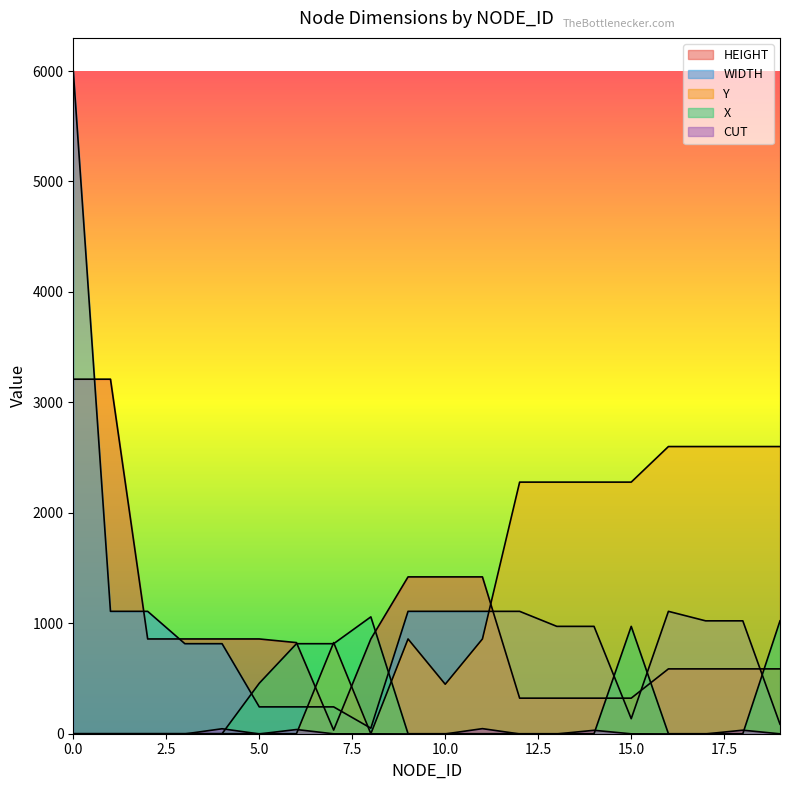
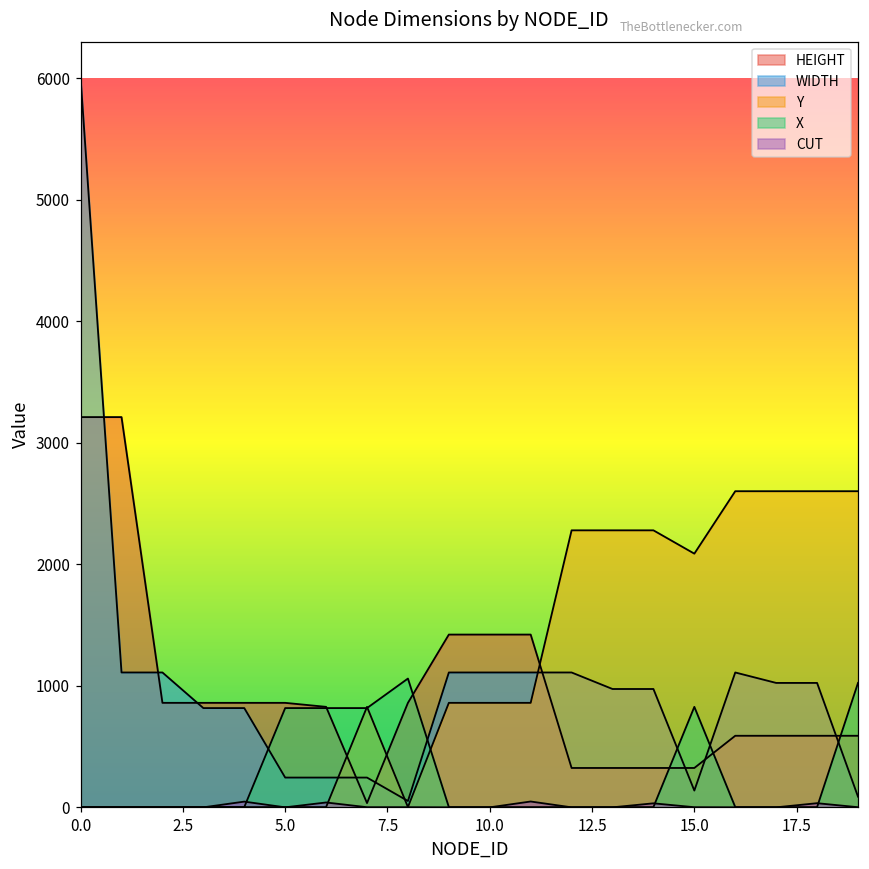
  {
    "HEIGHT": {
      "0.0": 3210,
      "5.0": 860,
      "10.0": 1420,
      "15.0": 320
    },
    "WIDTH": {
      "0.0": 6000,
      "5.0": 240,
      "10.0": 1110,
      "15.0": 140
    },
    "Y": {
-     "10.0": 450,
-     "15.0": 2280
+     "10.0": 860,
+     "15.0": 2090
    },
    "X": {
-     "5.0": 460,
-     "15.0": 970
+     "5.0": 820,
+     "15.0": 830
    },
    "CUT": {
      "15.0": 0
    }
  }
